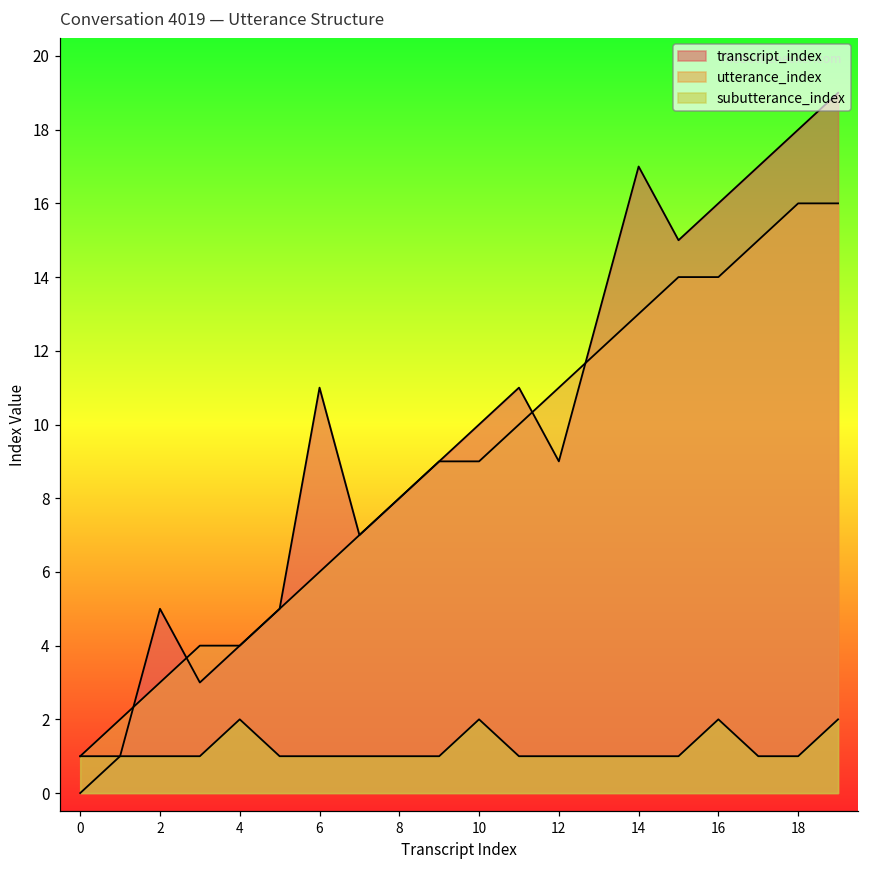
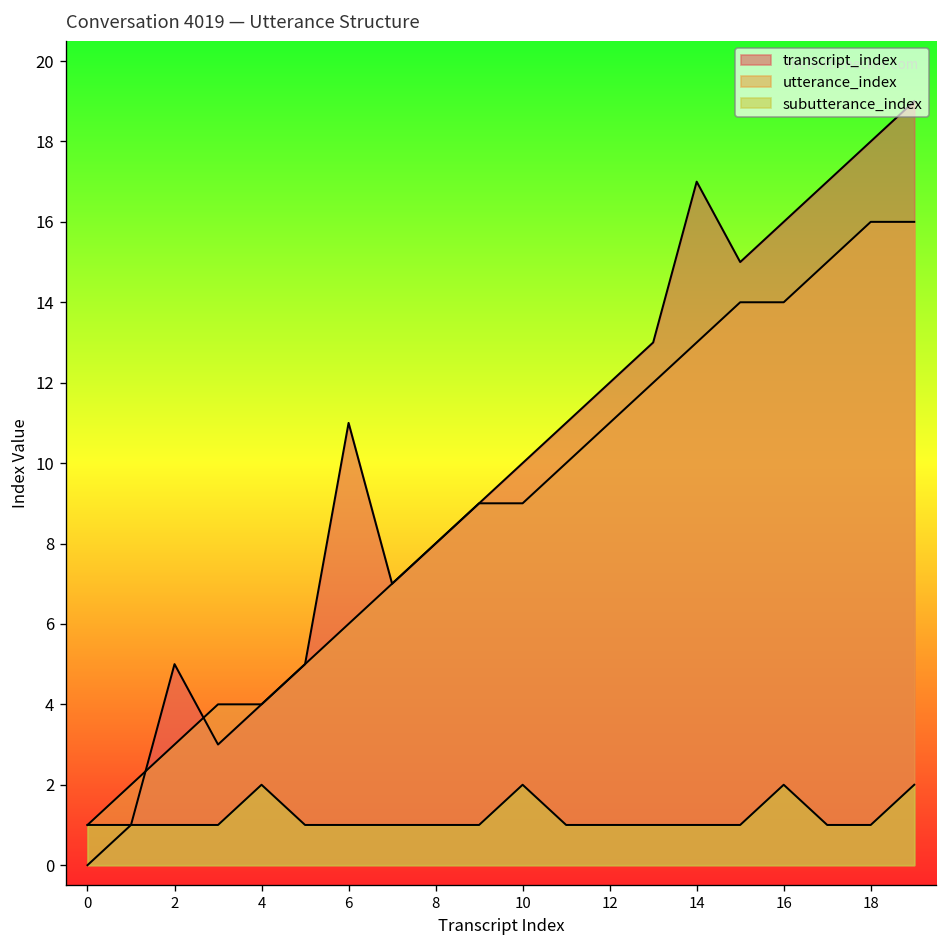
  {
    "transcript_index": {
      "0": 0,
      "2": 5,
      "6": 11,
      "10": 10,
-     "12": 9,
+     "12": 12,
      "14": 17,
      "16": 16,
      "18": 18
    }
  }
